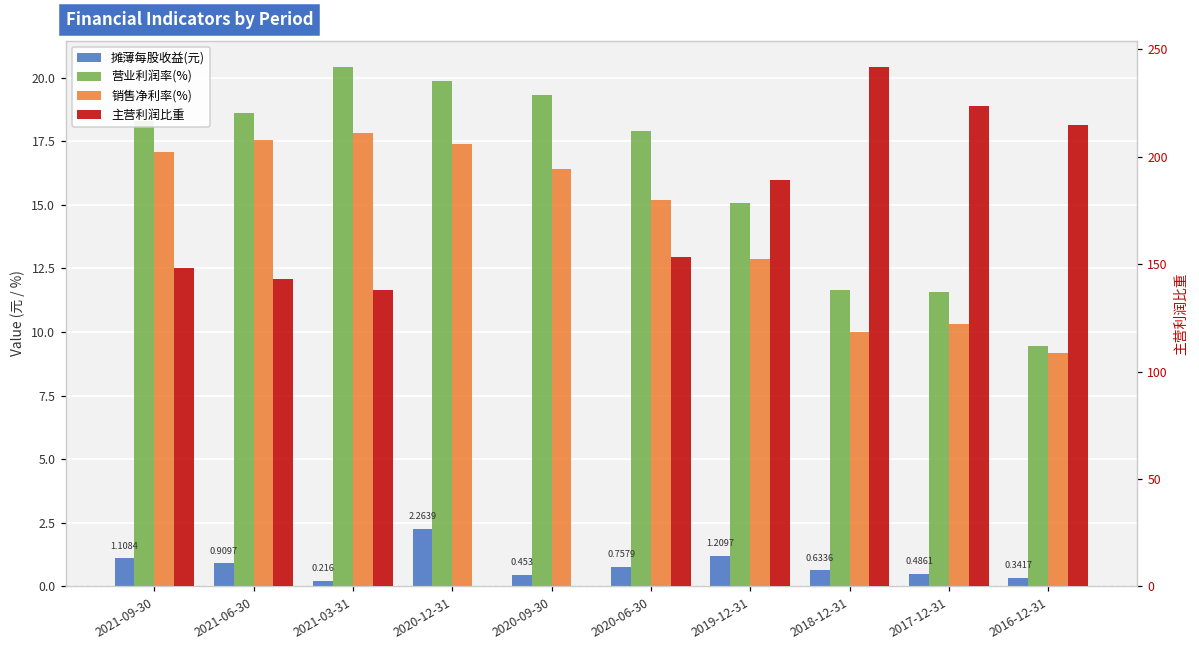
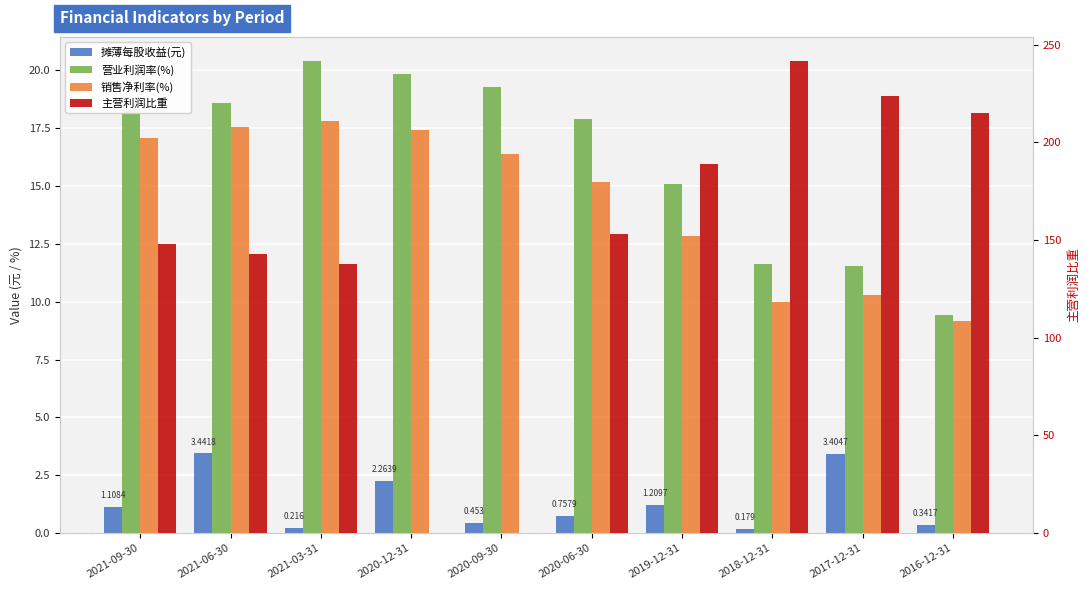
  {
    "摊薄每股收益(元)": {
      "2021-09-30": 1.1084,
-     "2021-06-30": 0.9097,
+     "2021-06-30": 3.4418,
      "2021-03-31": 0.216,
      "2020-12-31": 2.2639,
      "2020-09-30": 0.453,
      "2020-06-30": 0.7579,
      "2019-12-31": 1.2097,
-     "2018-12-31": 0.6336,
-     "2017-12-31": 0.4861,
+     "2018-12-31": 0.179,
+     "2017-12-31": 3.4047,
      "2016-12-31": 0.3417
    }
  }
